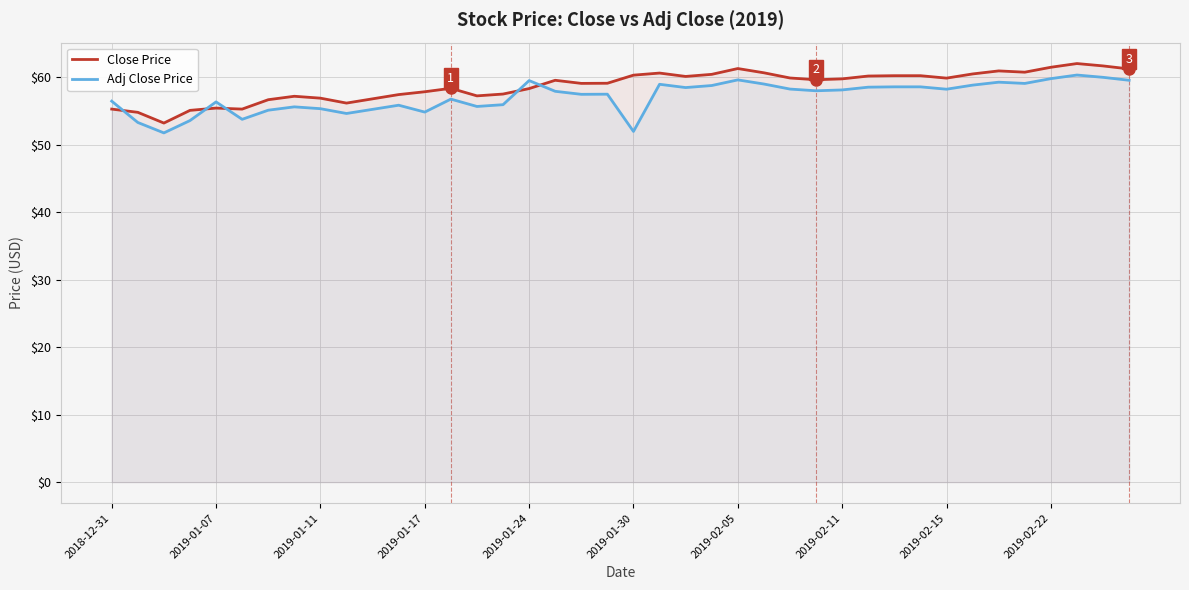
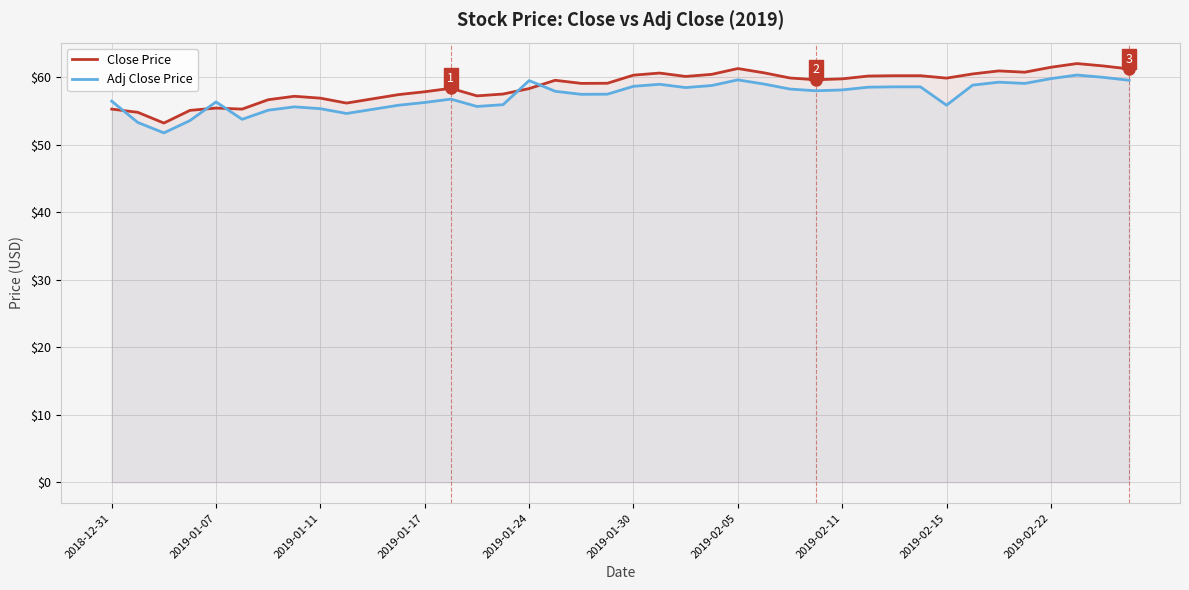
  {
    "Adj Close Price": {
      "2018-12-31": "$56",
      "2019-01-07": "$56",
      "2019-01-11": "$55",
-     "2019-01-17": "$55",
+     "2019-01-17": "$56",
      "2019-01-24": "$60",
-     "2019-01-30": "$52",
+     "2019-01-30": "$59",
      "2019-02-05": "$60",
      "2019-02-11": "$58",
-     "2019-02-15": "$58",
+     "2019-02-15": "$56",
      "2019-02-22": "$60"
    }
  }
